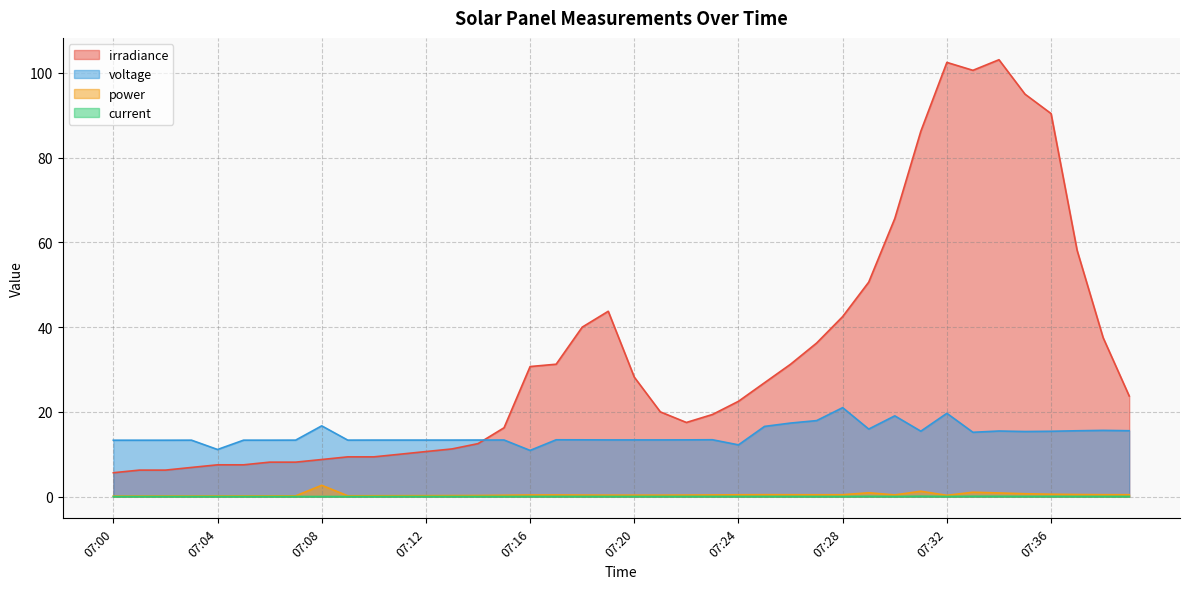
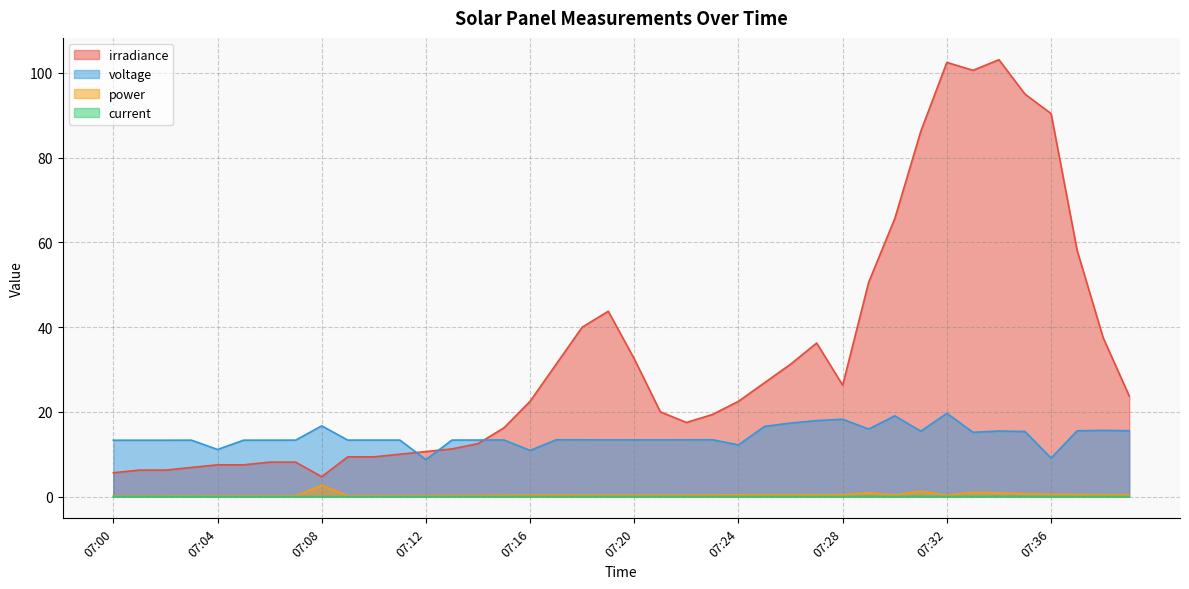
  {
    "irradiance": {
      "07:00": 6,
      "07:04": 8,
-     "07:08": 9,
+     "07:08": 5,
      "07:12": 11,
-     "07:16": 31,
-     "07:20": 28,
+     "07:16": 23,
+     "07:20": 33,
      "07:24": 23,
-     "07:28": 43,
+     "07:28": 26,
      "07:32": 103,
      "07:36": 90
    },
    "voltage": {
      "07:00": 13,
      "07:04": 11,
      "07:08": 17,
-     "07:12": 13,
+     "07:12": 9,
      "07:16": 11,
      "07:20": 13,
      "07:24": 12,
-     "07:28": 21,
+     "07:28": 18,
      "07:32": 20,
-     "07:36": 15
+     "07:36": 9
    },
    "power": {
      "07:08": 3
    },
    "current": {
      "07:08": 0
    }
  }
